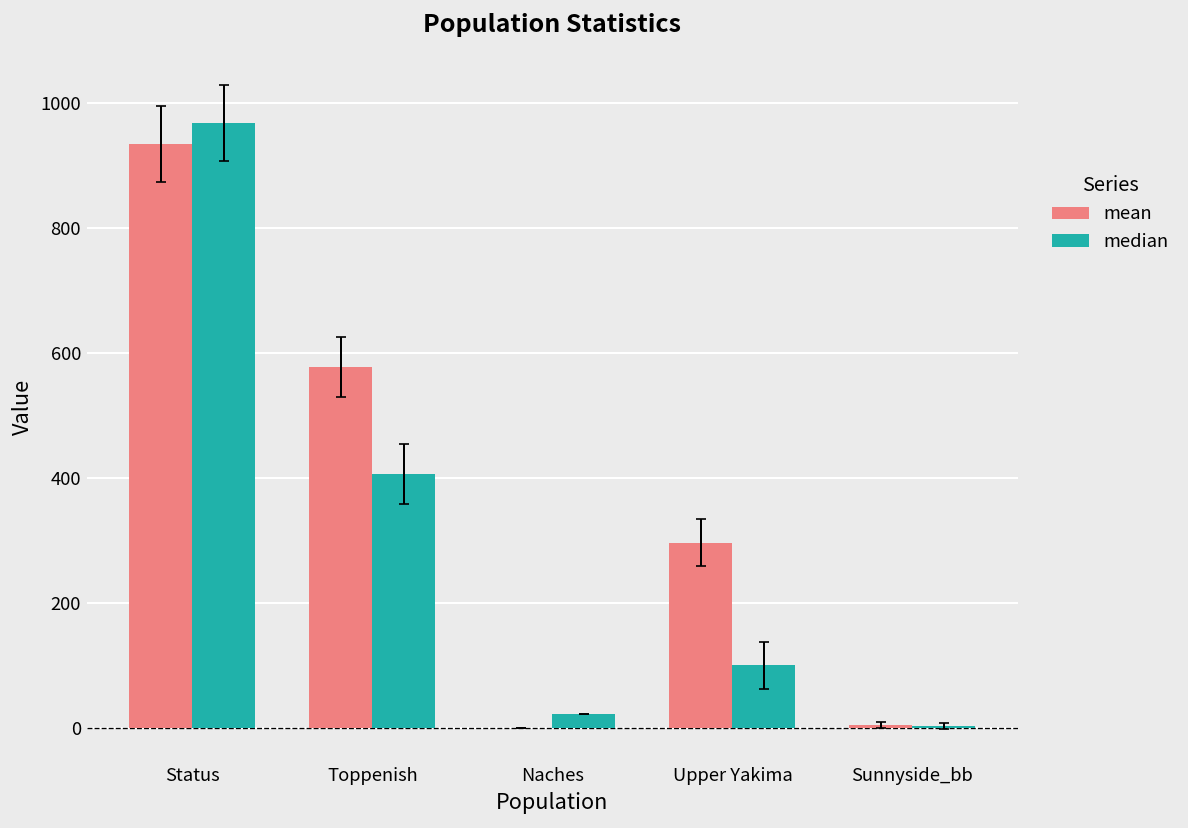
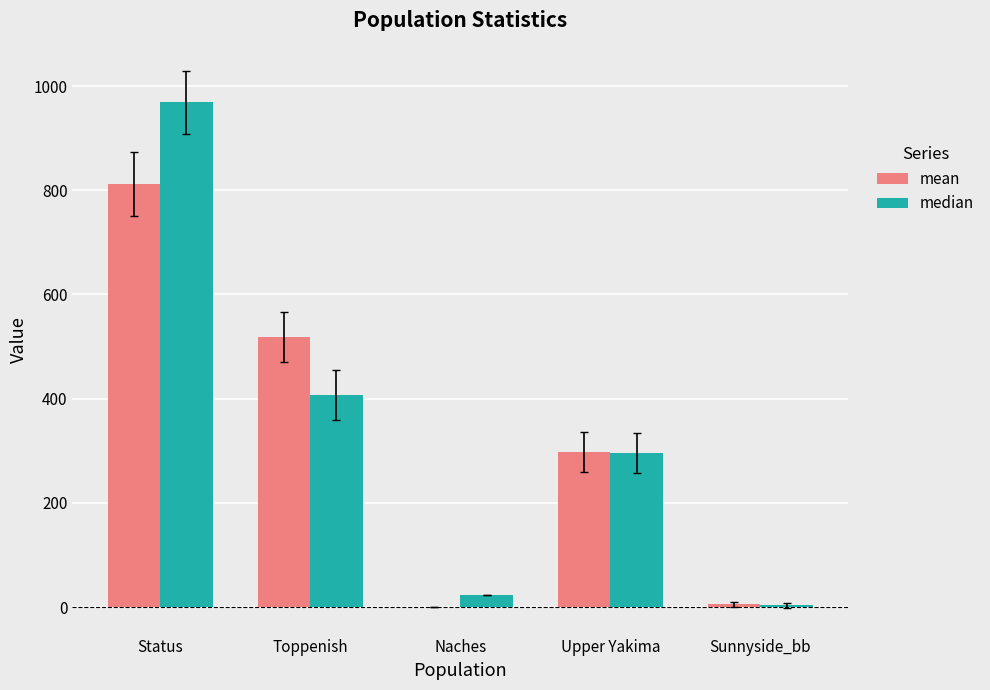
  {
    "mean": {
-     "Status": 930,
-     "Toppenish": 580,
+     "Status": 810,
+     "Toppenish": 520,
      "Naches": 0,
      "Upper Yakima": 300,
      "Sunnyside_bb": 10
    },
    "median": {
      "Status": 970,
      "Toppenish": 410,
      "Naches": 20,
-     "Upper Yakima": 100
+     "Upper Yakima": 300
    }
  }
